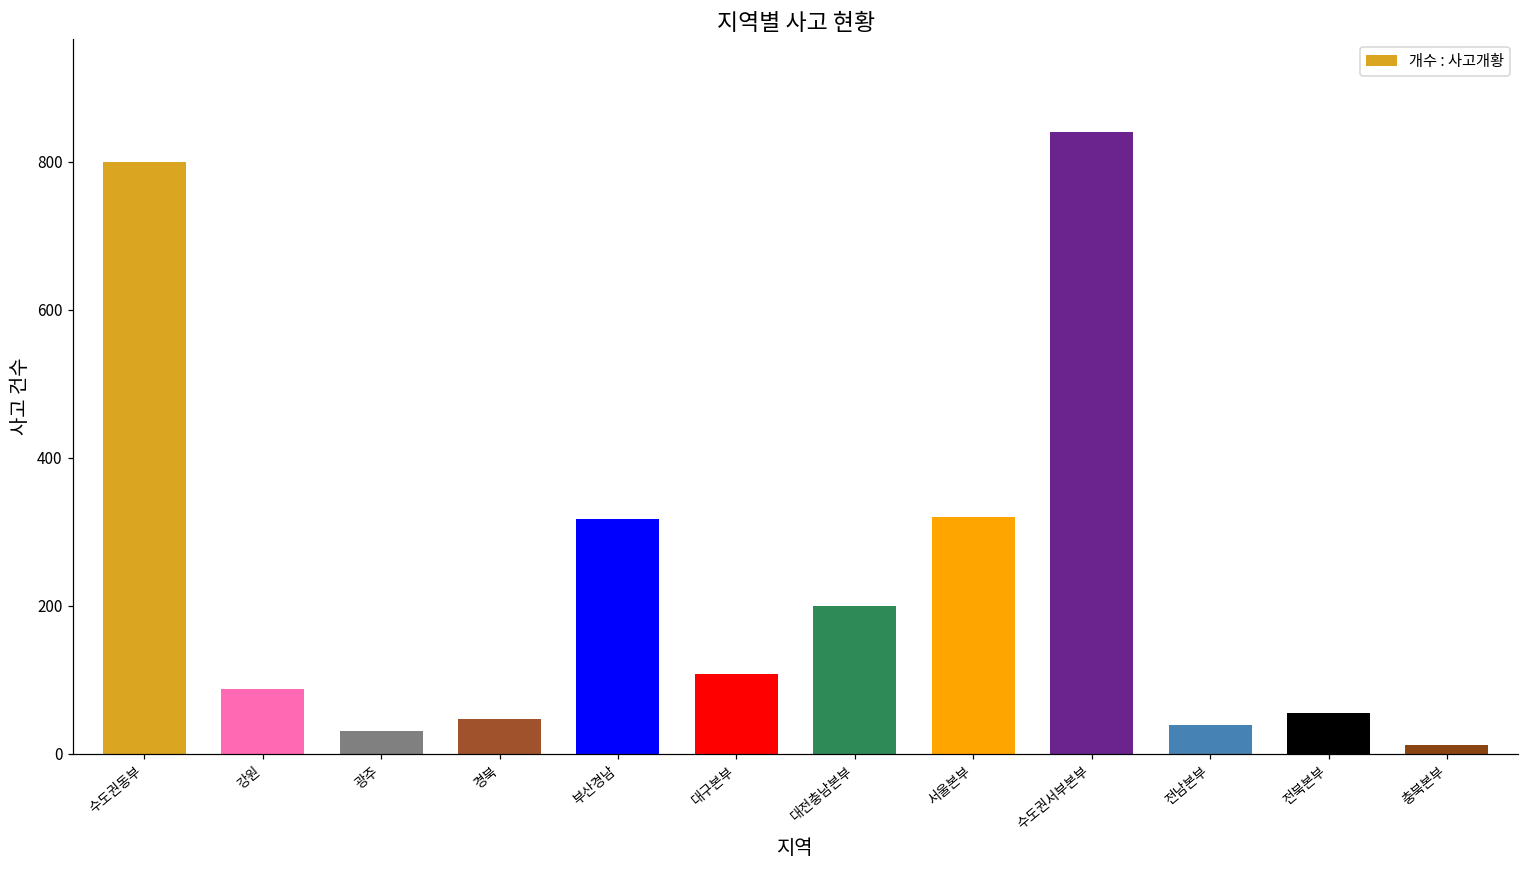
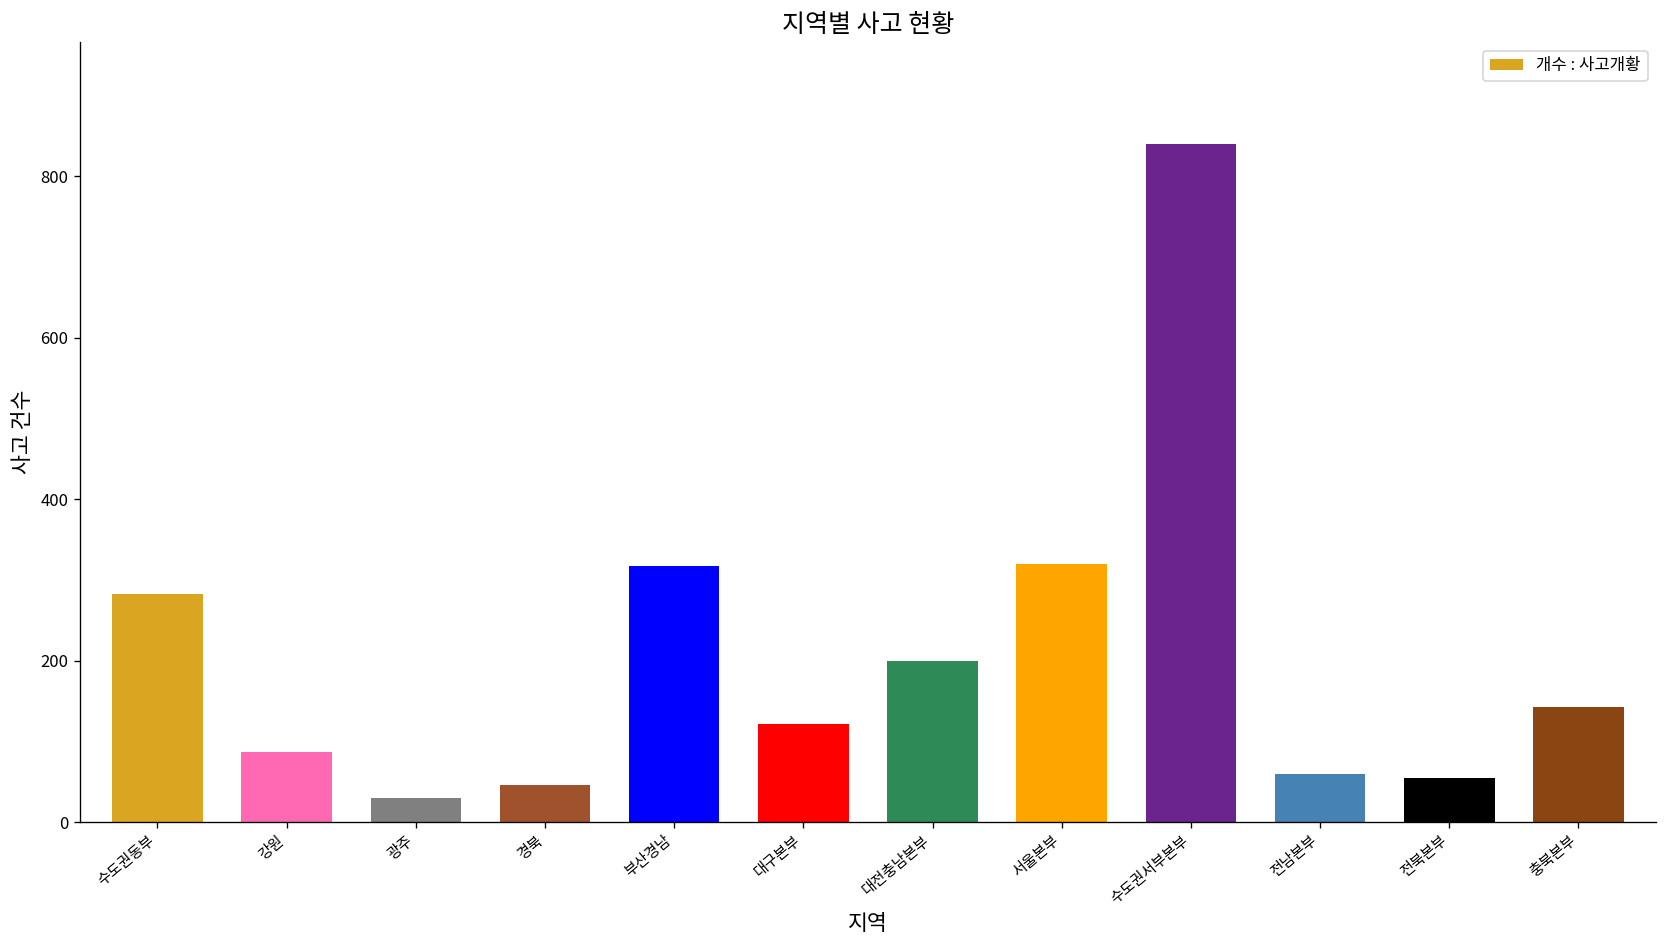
  {
-   "수도권동부": 800,
+   "수도권동부": 280,
    "강원": 90,
    "광주": 30,
    "경북": 50,
    "부산경남": 320,
-   "대구본부": 110,
+   "대구본부": 120,
    "대전충남본부": 200,
    "서울본부": 320,
    "수도권서부본부": 840,
-   "전남본부": 40,
+   "전남본부": 60,
    "전북본부": 60,
-   "충북본부": 10
+   "충북본부": 140
  }
